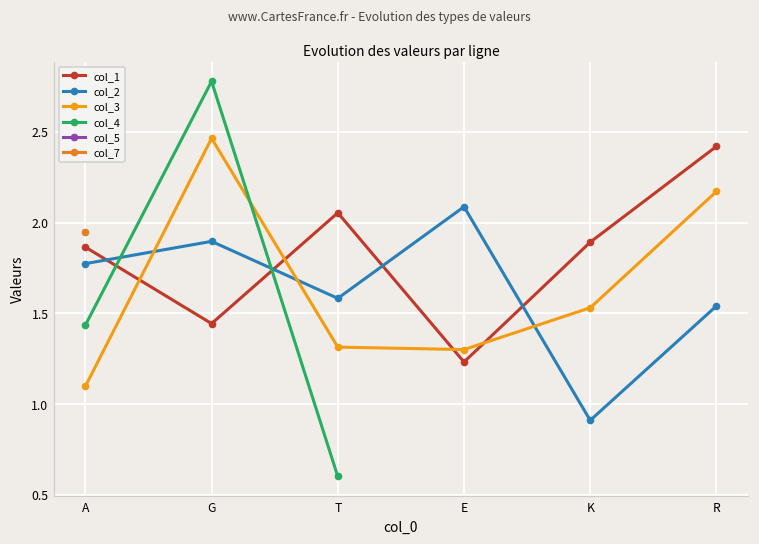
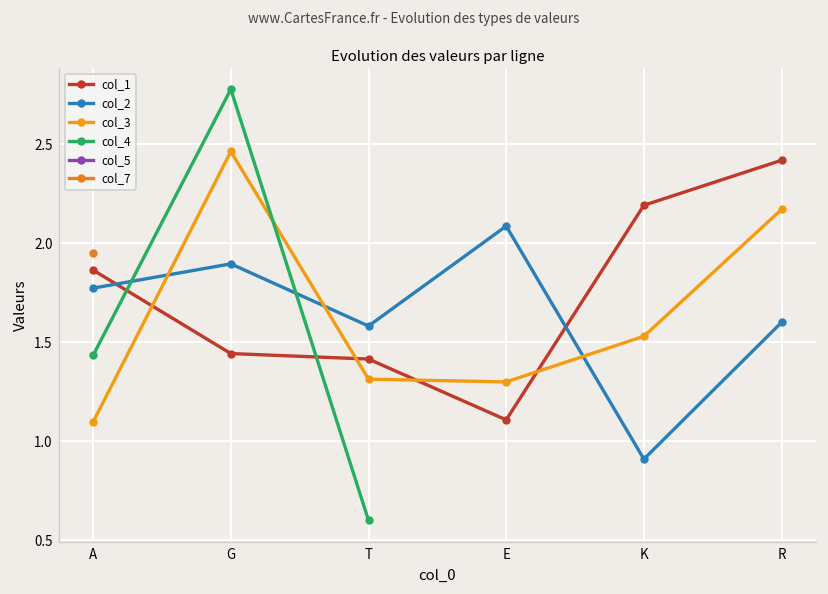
  {
    "col_1": {
      "A": 1.86,
      "G": 1.44,
-     "T": 2.05,
-     "E": 1.23,
-     "K": 1.89,
+     "T": 1.42,
+     "E": 1.11,
+     "K": 2.19,
      "R": 2.42
    },
    "col_2": {
      "A": 1.77,
      "G": 1.90,
      "T": 1.58,
      "E": 2.09,
      "K": 0.91,
-     "R": 1.54
+     "R": 1.60
    },
    "col_4": {
      "A": 1.43,
      "G": 2.78,
      "T": 0.60
    }
  }
